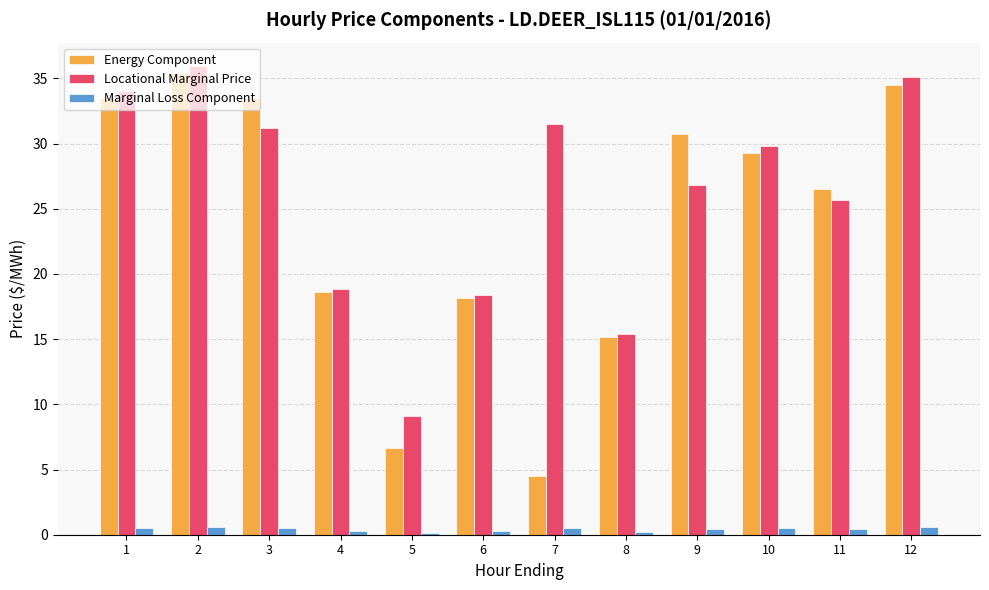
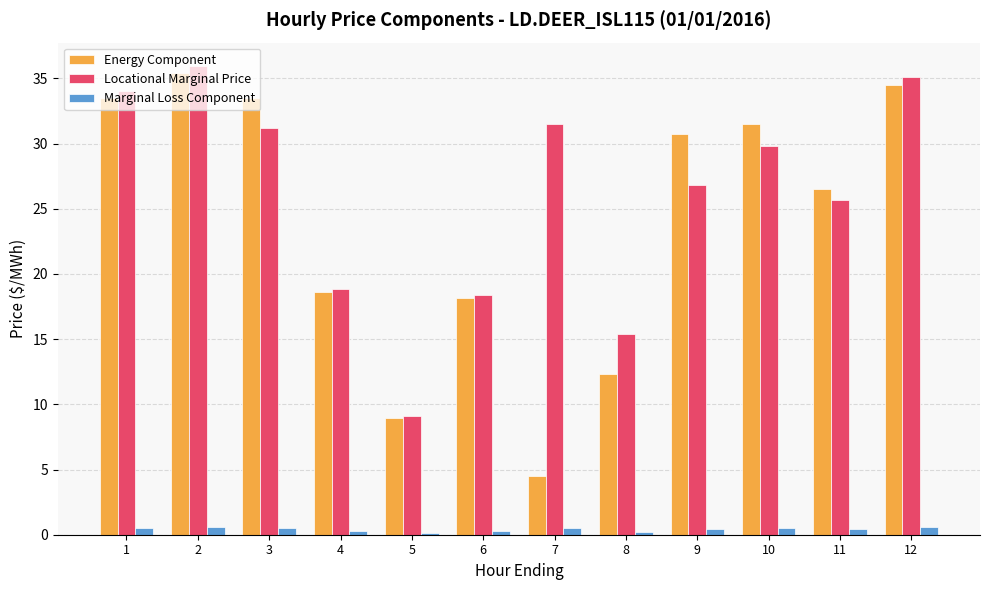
  {
    "Energy Component": {
      "4": 18.6,
-     "5": 6.6,
+     "5": 8.9,
      "6": 18.1,
      "7": 4.5,
-     "8": 15.1,
+     "8": 12.3,
      "9": 30.7,
-     "10": 29.3,
+     "10": 31.5,
      "11": 26.5,
      "12": 34.5
    },
    "Locational Marginal Price": {
      "3": 31.2,
      "4": 18.9,
      "5": 9.1,
      "6": 18.4,
      "7": 31.5,
      "8": 15.4,
      "9": 26.8,
      "10": 29.8,
      "11": 25.7,
      "12": 35.1
    },
    "Marginal Loss Component": {
      "1": 0.5,
      "2": 0.6,
      "3": 0.5,
      "4": 0.3,
      "6": 0.3,
      "7": 0.5,
      "8": 0.2,
      "9": 0.4,
      "10": 0.5,
      "11": 0.4,
      "12": 0.6
    }
  }
